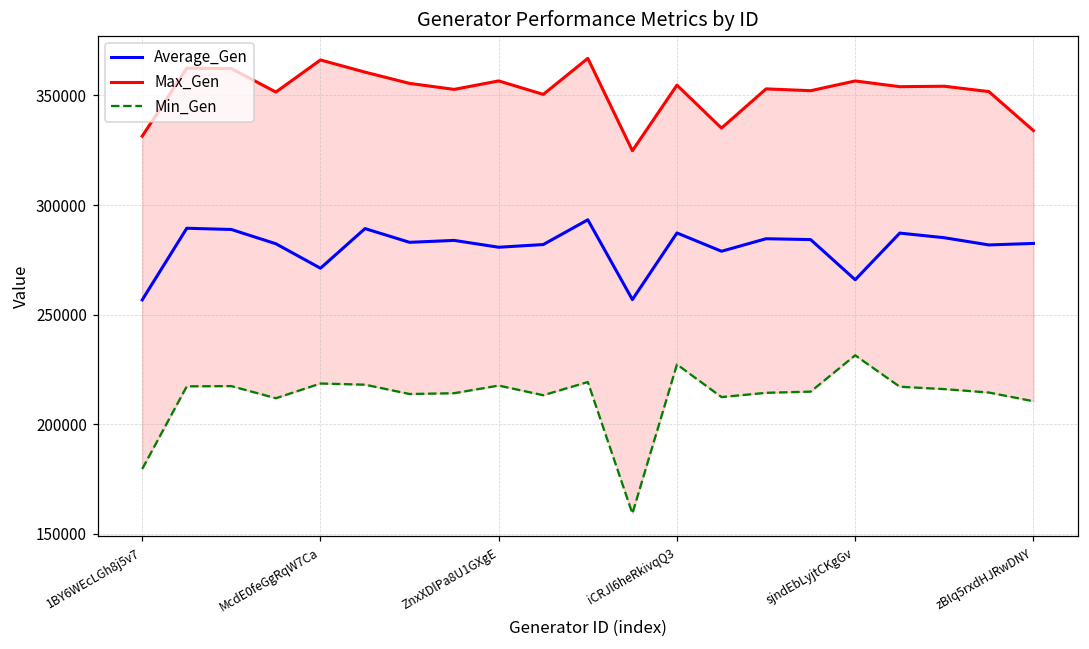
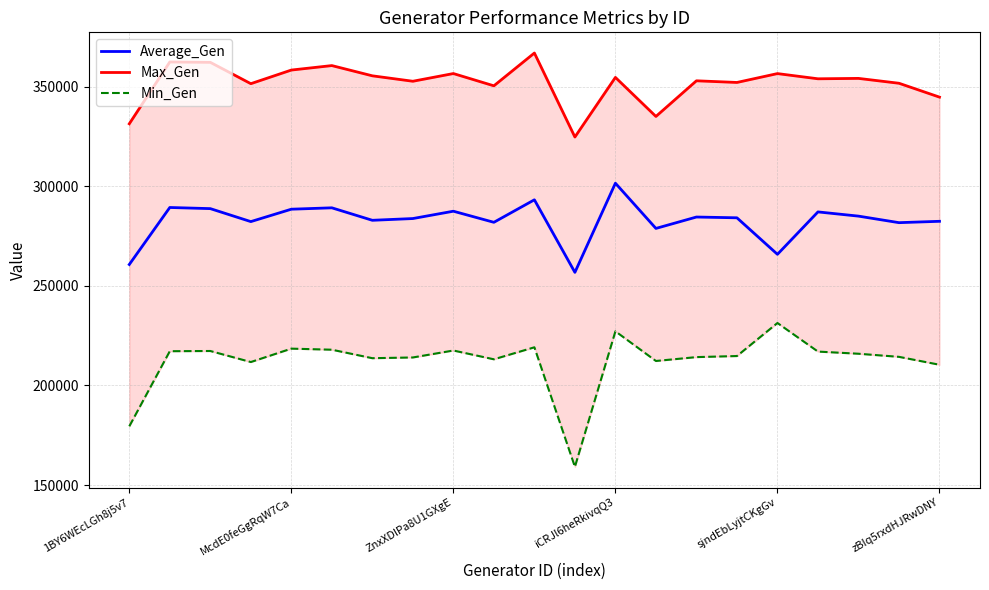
  {
    "Average_Gen": {
-     "1BY6WEcLGh8j5v7": 257000,
-     "McdE0feGgRqW7Ca": 271000,
-     "ZnxXDlPa8U1GXgE": 281000,
-     "iCRJl6heRkivqQ3": 287000,
+     "1BY6WEcLGh8j5v7": 261000,
+     "McdE0feGgRqW7Ca": 289000,
+     "ZnxXDlPa8U1GXgE": 288000,
+     "iCRJl6heRkivqQ3": 302000,
      "sjndEbLyjtCKgGv": 266000,
      "zBIq5rxdHJRwDNY": 282000
    },
    "Max_Gen": {
      "1BY6WEcLGh8j5v7": 331000,
-     "McdE0feGgRqW7Ca": 366000,
+     "McdE0feGgRqW7Ca": 358000,
      "ZnxXDlPa8U1GXgE": 357000,
      "iCRJl6heRkivqQ3": 355000,
      "sjndEbLyjtCKgGv": 357000,
-     "zBIq5rxdHJRwDNY": 334000
+     "zBIq5rxdHJRwDNY": 345000
    },
    "Min_Gen": {
      "1BY6WEcLGh8j5v7": 179000,
      "McdE0feGgRqW7Ca": 219000,
      "ZnxXDlPa8U1GXgE": 218000,
      "iCRJl6heRkivqQ3": 227000,
      "sjndEbLyjtCKgGv": 231000,
      "zBIq5rxdHJRwDNY": 210000
    }
  }
